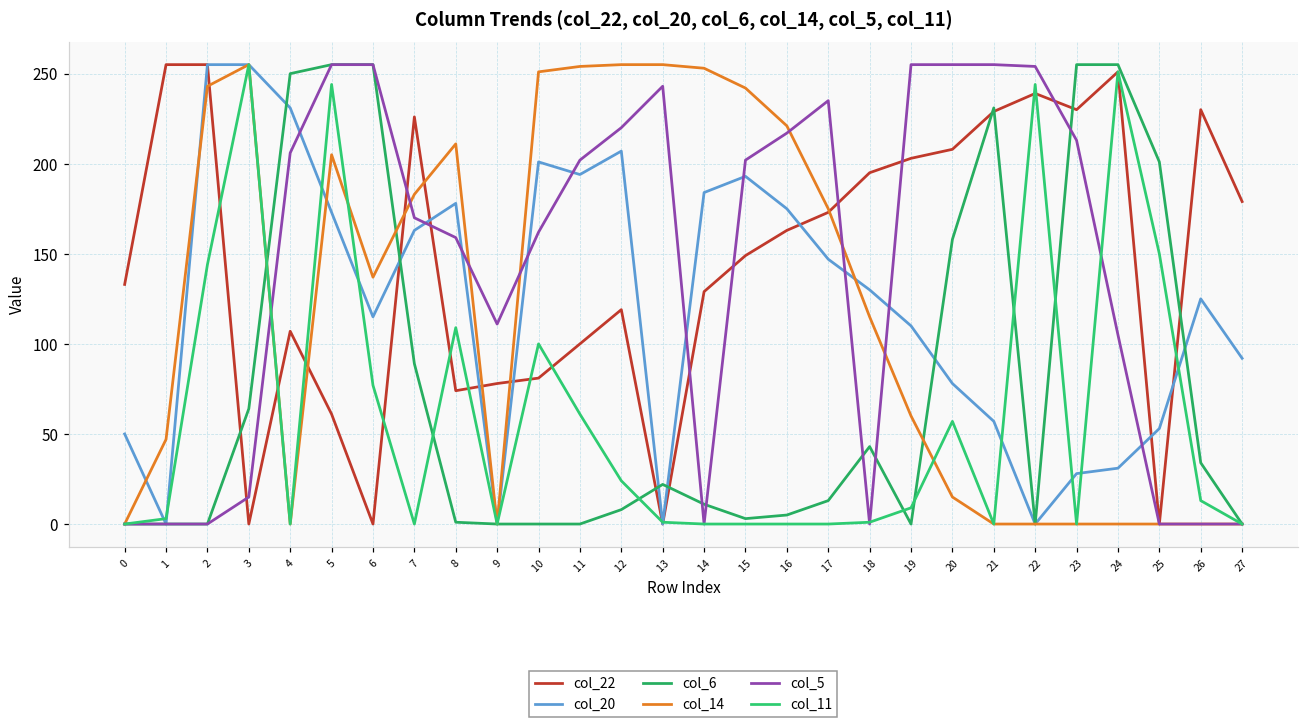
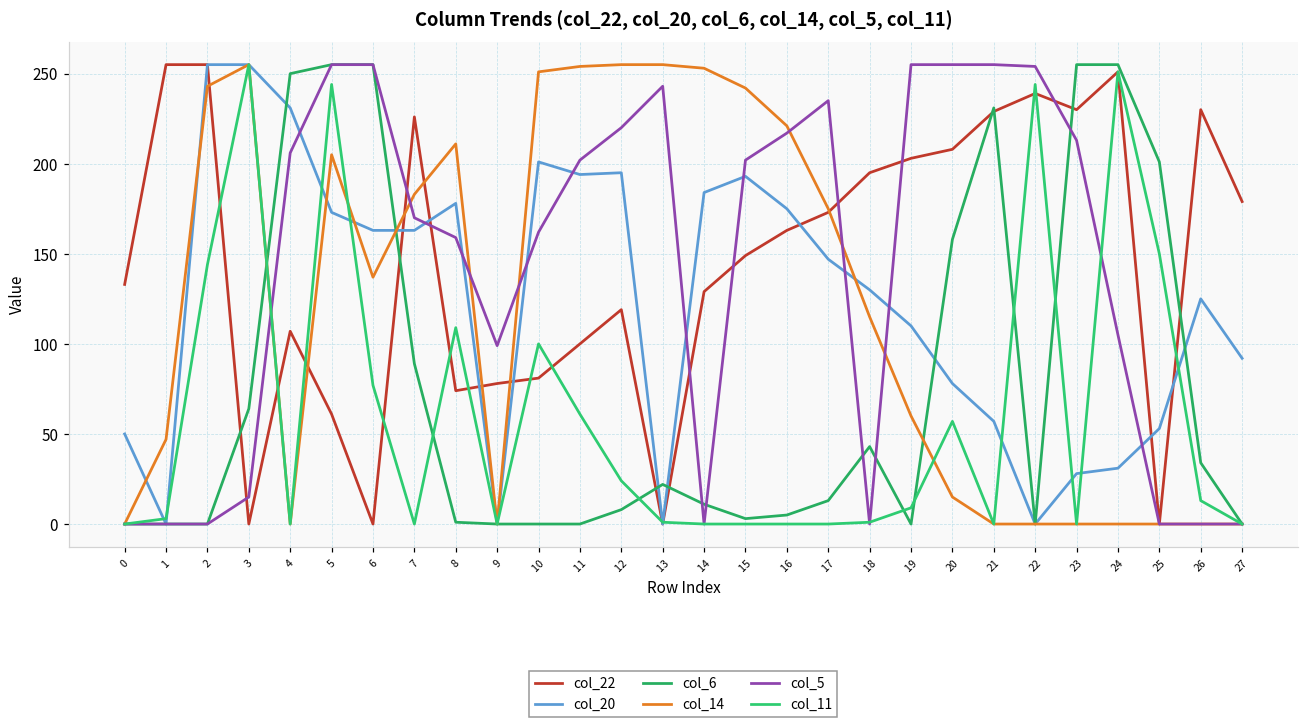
  {
    "col_22": {
      "0": 133,
      "1": 255,
      "3": 0,
      "4": 107,
      "5": 61,
      "6": 0,
      "7": 226,
      "8": 74,
      "9": 78,
      "10": 81,
      "11": 100,
      "12": 119,
      "14": 129,
      "15": 149,
      "16": 163,
      "17": 173,
      "18": 195,
      "19": 203,
      "20": 208,
      "21": 229,
      "22": 239,
      "23": 230,
      "26": 230,
      "27": 179
    },
    "col_20": {
      "0": 50,
      "4": 231,
      "5": 173,
-     "6": 115,
+     "6": 163,
      "7": 163,
      "8": 178,
      "10": 201,
      "11": 194,
-     "12": 207,
+     "12": 195,
      "14": 184,
      "15": 193,
      "16": 175,
      "17": 147,
      "18": 130,
      "19": 110,
      "20": 78,
      "21": 57,
      "23": 28,
      "24": 31,
      "25": 53,
      "26": 125,
      "27": 92
    },
    "col_14": {
      "1": 47,
      "2": 243,
      "5": 205,
      "6": 137,
      "7": 183,
      "8": 211,
      "10": 251,
      "11": 254,
      "12": 255,
      "13": 255,
      "14": 253,
      "15": 242,
      "16": 221,
      "17": 175,
      "18": 115,
      "19": 60,
      "20": 15,
      "24": 0
    },
    "col_5": {
      "3": 15,
      "4": 206,
      "7": 170,
      "8": 159,
-     "9": 111,
+     "9": 99,
      "10": 162,
      "11": 202,
      "12": 220,
      "13": 243,
      "15": 202,
      "16": 217,
      "17": 235,
      "19": 255,
      "20": 255,
      "21": 255,
      "22": 254,
      "23": 213,
      "24": 105
    }
  }
